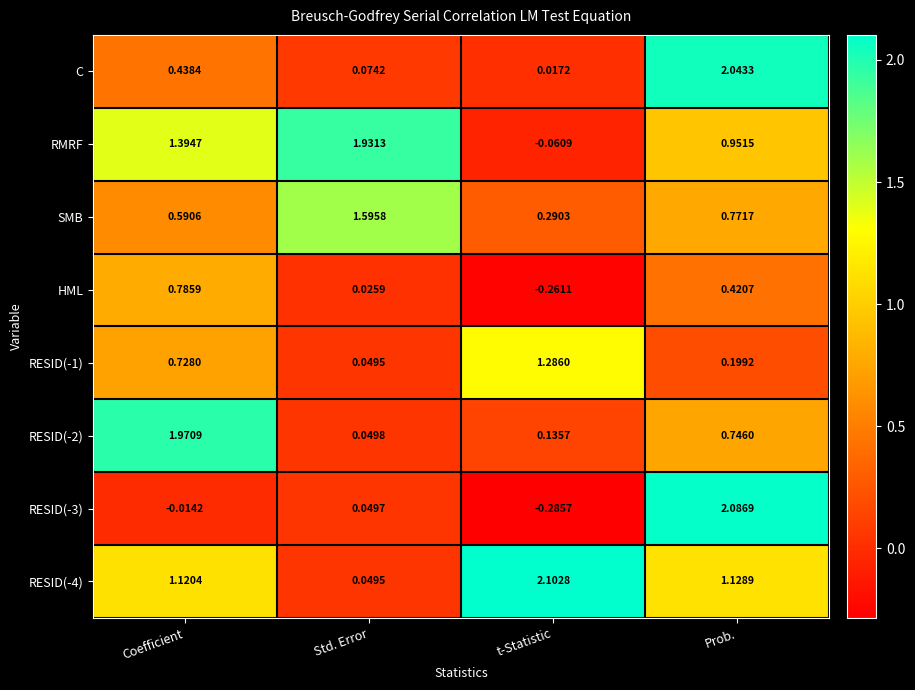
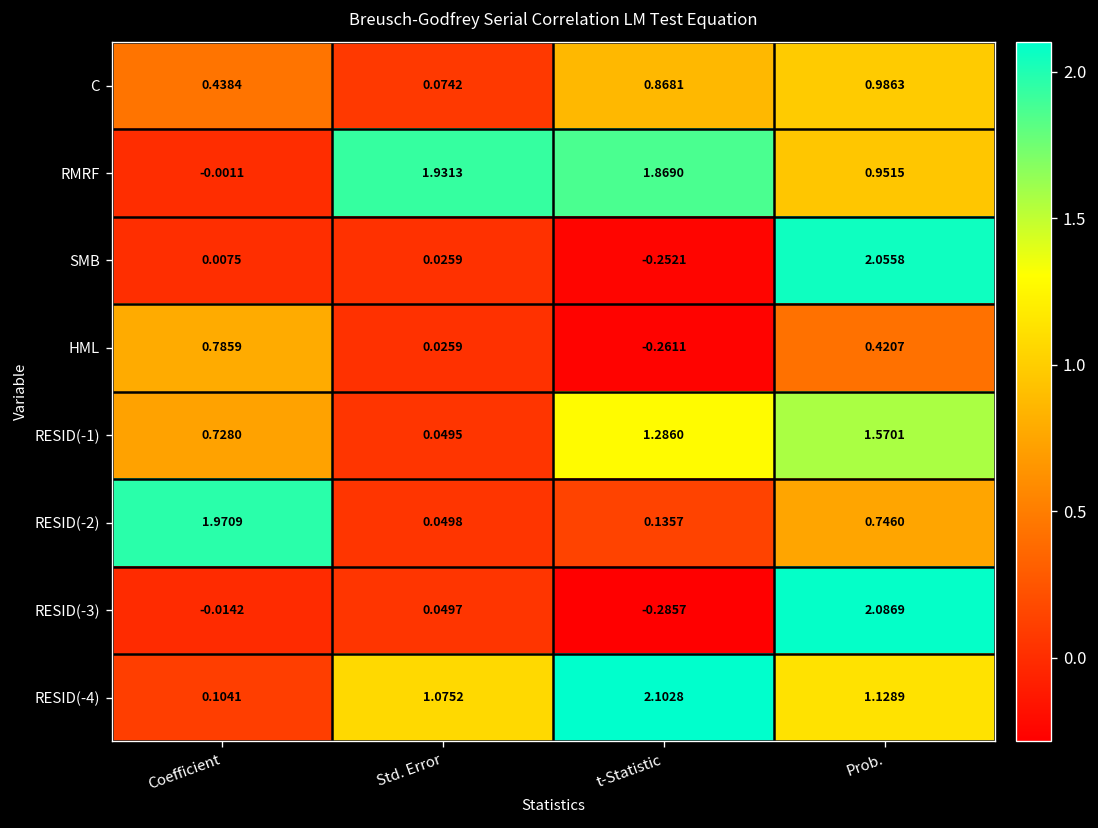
  {
    "C": {
      "Coefficient": 0.4384,
      "Std. Error": 0.0742,
-     "t-Statistic": 0.0172,
-     "Prob.": 2.0433
+     "t-Statistic": 0.8681,
+     "Prob.": 0.9863
    },
    "RMRF": {
-     "Coefficient": 1.3947,
+     "Coefficient": -0.0011,
      "Std. Error": 1.9313,
-     "t-Statistic": -0.0609,
+     "t-Statistic": 1.8690,
      "Prob.": 0.9515
    },
    "SMB": {
-     "Coefficient": 0.5906,
-     "Std. Error": 1.5958,
-     "t-Statistic": 0.2903,
-     "Prob.": 0.7717
+     "Coefficient": 0.0075,
+     "Std. Error": 0.0259,
+     "t-Statistic": -0.2521,
+     "Prob.": 2.0558
    },
    "HML": {
      "Coefficient": 0.7859,
      "Std. Error": 0.0259,
      "t-Statistic": -0.2611,
      "Prob.": 0.4207
    },
    "RESID(-1)": {
      "Coefficient": 0.7280,
      "Std. Error": 0.0495,
      "t-Statistic": 1.2860,
-     "Prob.": 0.1992
+     "Prob.": 1.5701
    },
    "RESID(-2)": {
      "Coefficient": 1.9709,
      "Std. Error": 0.0498,
      "t-Statistic": 0.1357,
      "Prob.": 0.7460
    },
    "RESID(-3)": {
      "Coefficient": -0.0142,
      "Std. Error": 0.0497,
      "t-Statistic": -0.2857,
      "Prob.": 2.0869
    },
    "RESID(-4)": {
-     "Coefficient": 1.1204,
-     "Std. Error": 0.0495,
+     "Coefficient": 0.1041,
+     "Std. Error": 1.0752,
      "t-Statistic": 2.1028,
      "Prob.": 1.1289
    }
  }
